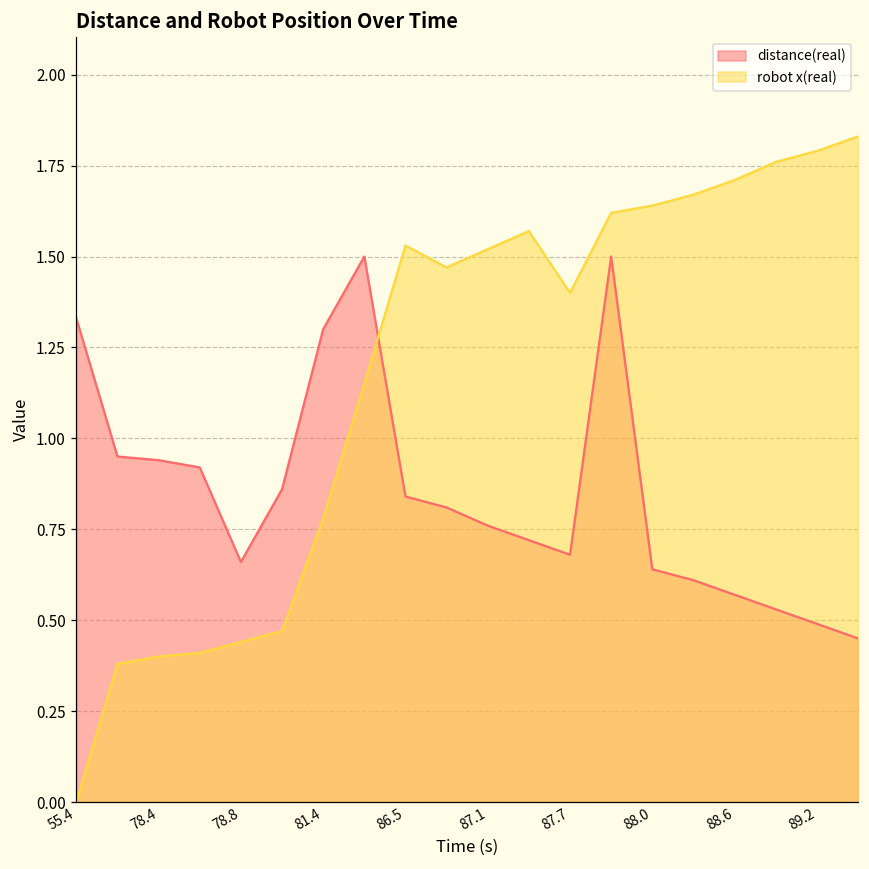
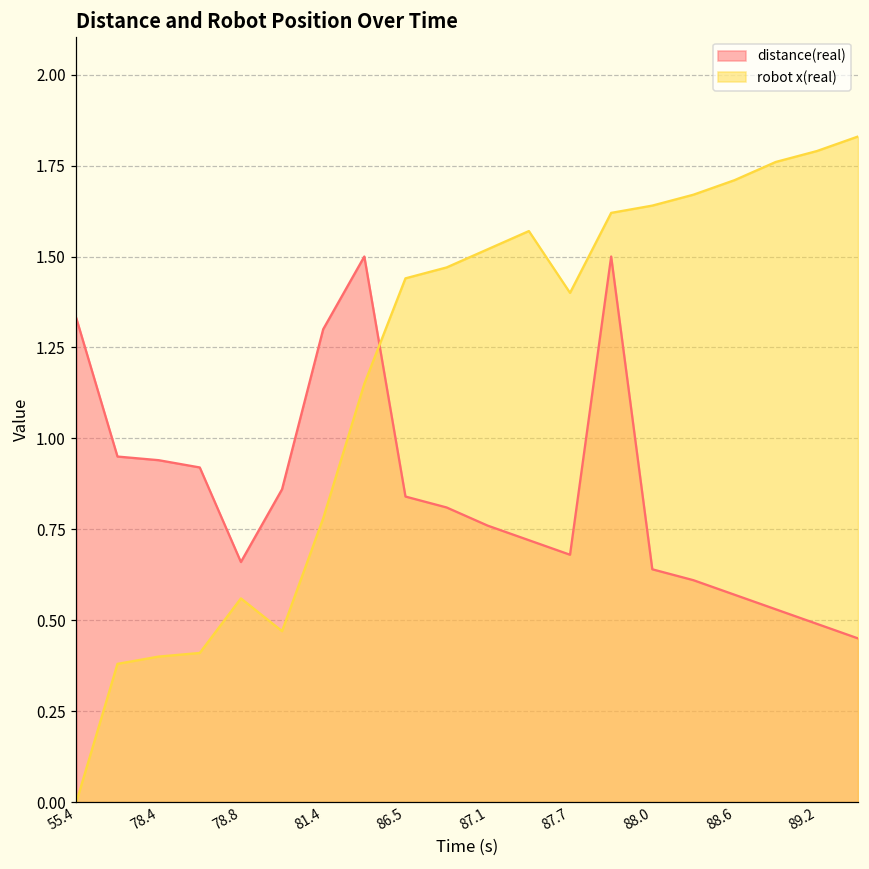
  {
    "distance(real)": {
      "55.4": 1.33,
      "78.4": 0.94,
      "78.8": 0.66,
      "81.4": 1.30,
      "86.5": 0.84,
      "87.1": 0.76,
      "87.7": 0.68,
      "88.0": 0.64,
      "88.6": 0.57,
      "89.2": 0.49
    },
    "robot x(real)": {
      "55.4": 0.00,
      "78.4": 0.40,
-     "78.8": 0.44,
+     "78.8": 0.56,
      "81.4": 0.78,
-     "86.5": 1.53,
+     "86.5": 1.44,
      "87.1": 1.52,
      "87.7": 1.40,
      "88.0": 1.64,
      "88.6": 1.71,
      "89.2": 1.79
    }
  }
